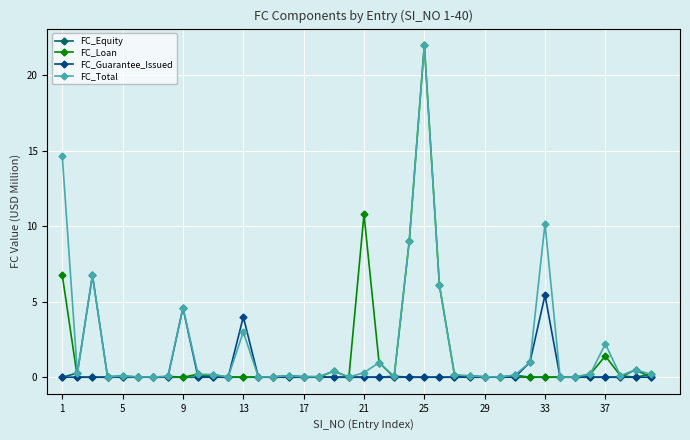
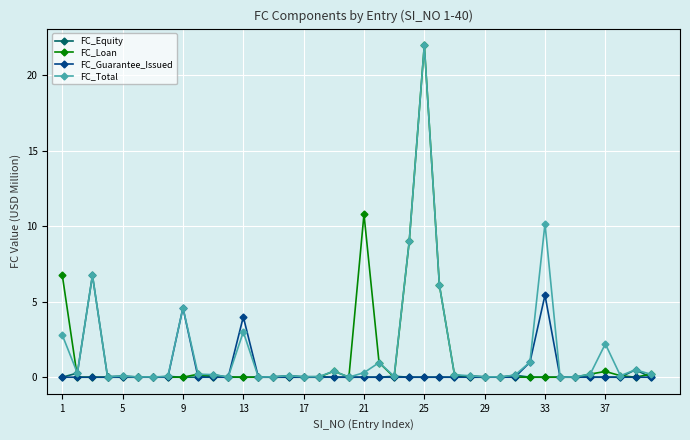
  {
    "FC_Loan": {
      "1": 6.8,
      "21": 10.8,
-     "37": 1.4
+     "37": 0.4
    },
    "FC_Total": {
-     "1": 14.6,
+     "1": 2.8,
      "13": 3.0,
      "21": 0.3,
      "33": 10.2,
      "37": 2.2
    }
  }
